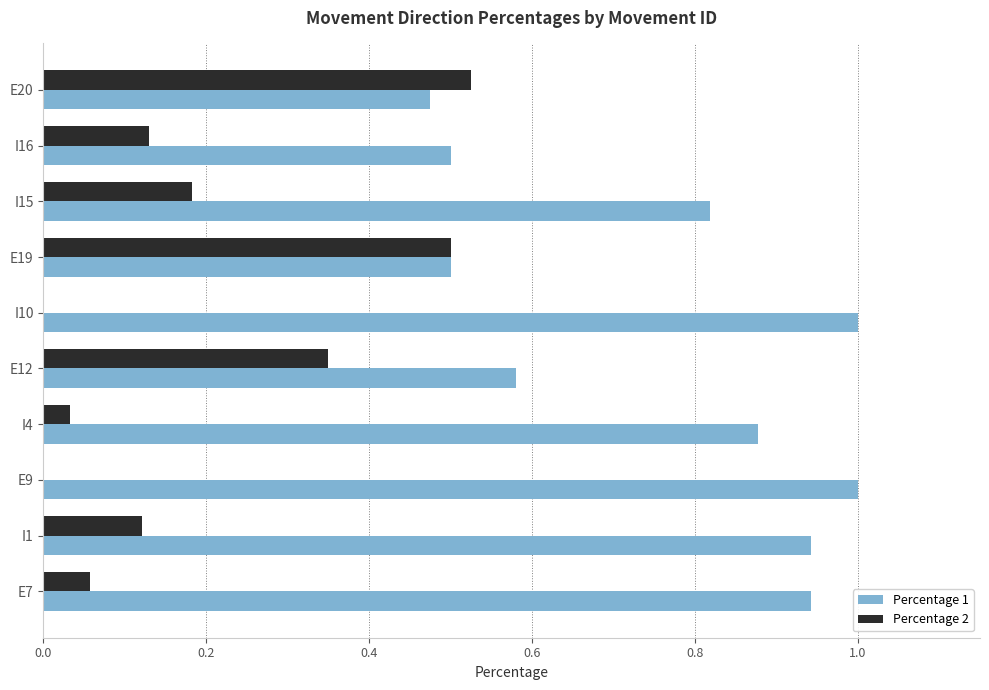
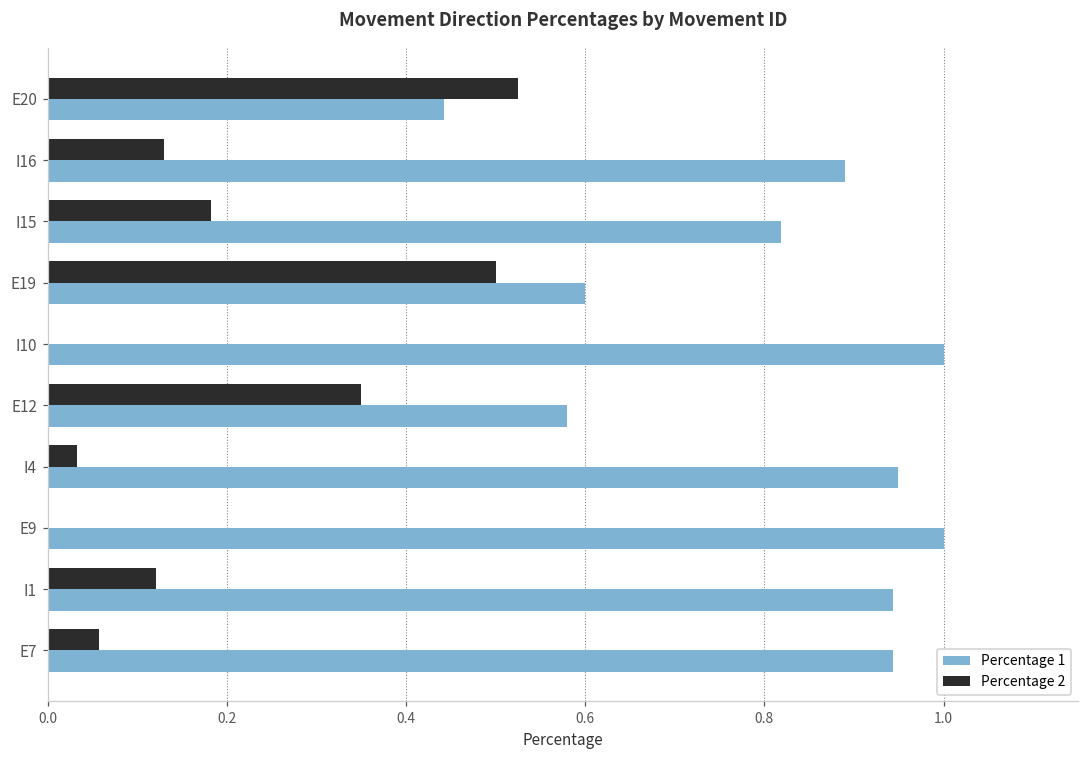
  {
    "Percentage 1": {
-     "E20": 0.48,
-     "I16": 0.50,
+     "E20": 0.44,
+     "I16": 0.89,
      "I15": 0.82,
-     "E19": 0.5,
+     "E19": 0.6,
      "I10": 1.00,
      "E12": 0.58,
-     "I4": 0.88,
+     "I4": 0.95,
      "E9": 1.00,
      "I1": 0.94,
      "E7": 0.94
    },
    "Percentage 2": {
      "E20": 0.53,
      "I16": 0.13,
      "I15": 0.18,
      "E19": 0.50,
      "I10": 0.00,
      "E12": 0.35,
      "I4": 0.03,
      "E9": 0.00,
      "I1": 0.12,
      "E7": 0.06
    }
  }
